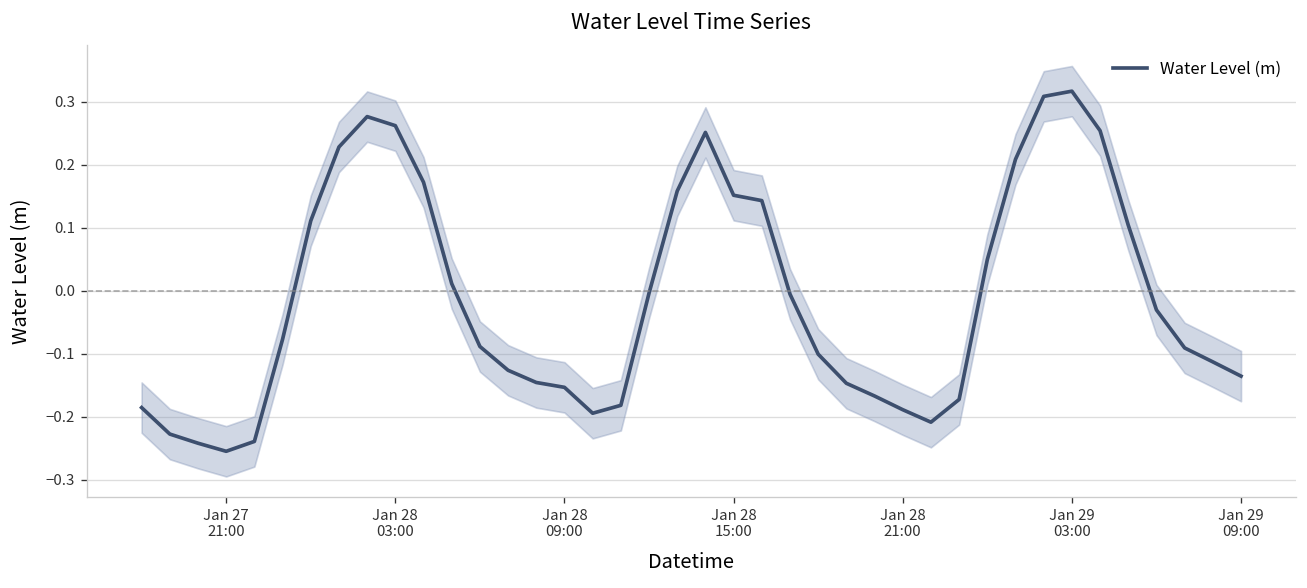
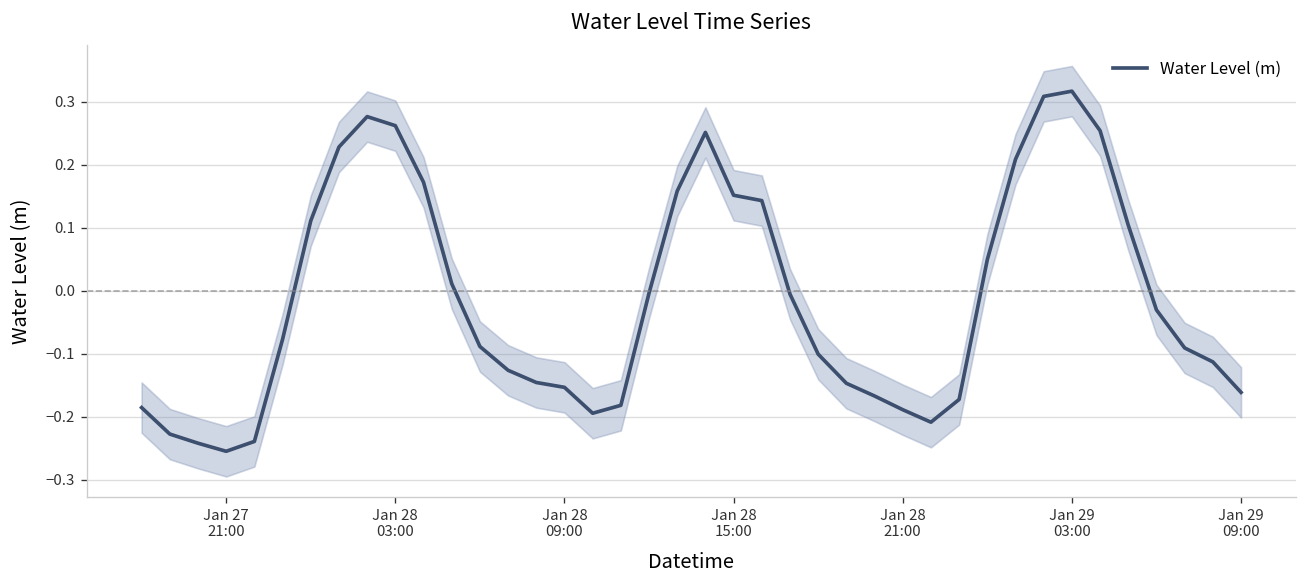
  {
    "Water Level (m)": {
      "Jan 27 21:00": -0.25,
      "Jan 28 03:00": 0.26,
      "Jan 28 09:00": -0.15,
      "Jan 28 15:00": 0.15,
      "Jan 28 21:00": -0.19,
      "Jan 29 03:00": 0.32,
-     "Jan 29 09:00": -0.14
+     "Jan 29 09:00": -0.16
    }
  }
